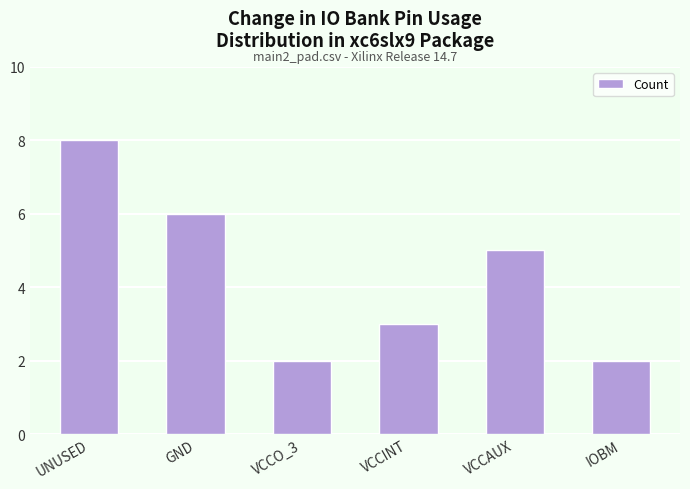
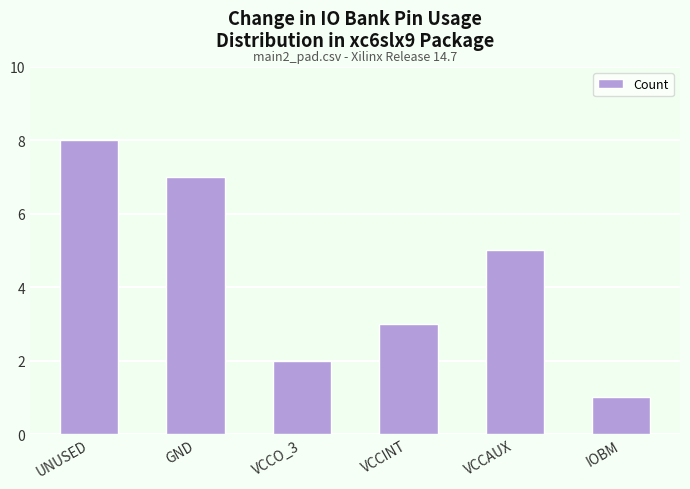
  {
    "UNUSED": 8,
-   "GND": 6,
+   "GND": 7,
    "VCCO_3": 2,
    "VCCINT": 3,
    "VCCAUX": 5,
-   "IOBM": 2
+   "IOBM": 1
  }
